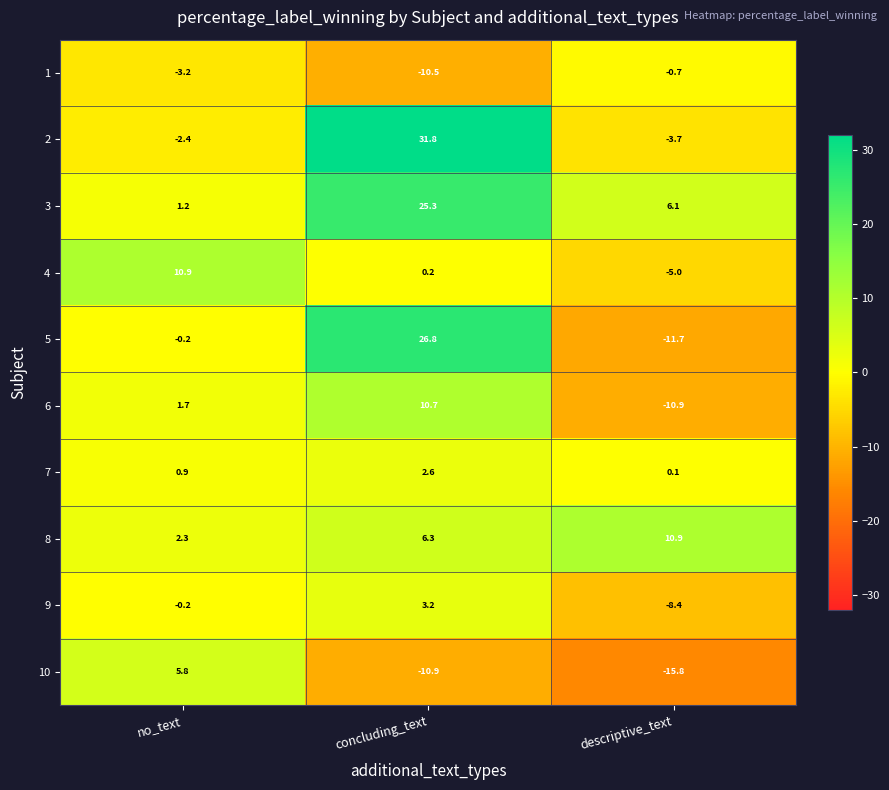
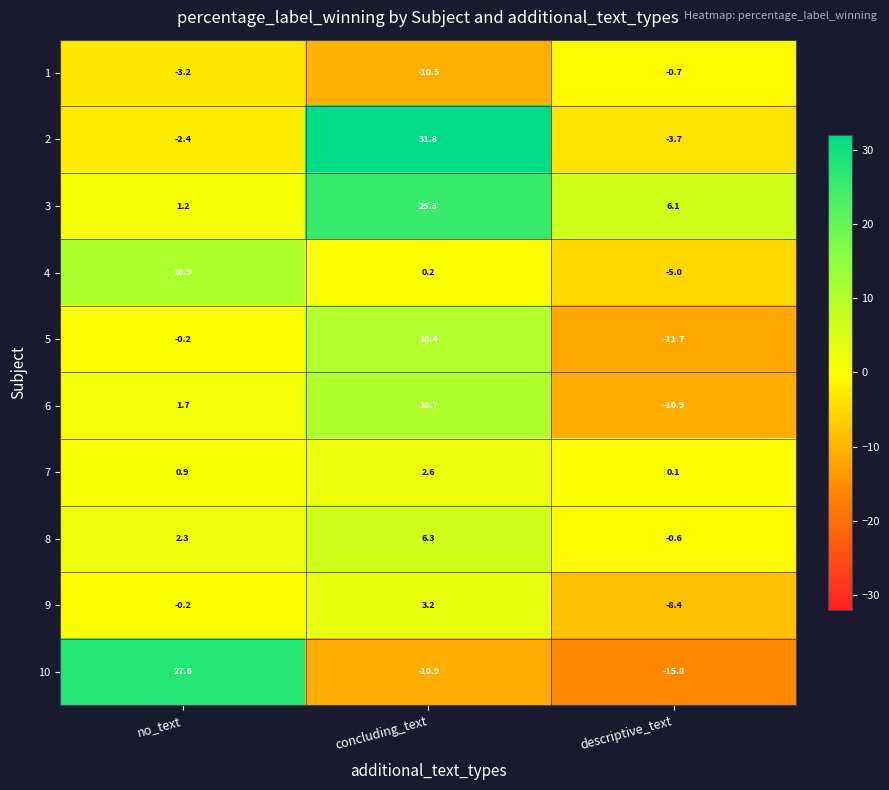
  {
    "1": {
      "no_text": -3.2,
      "concluding_text": -10.5,
      "descriptive_text": -0.7
    },
    "2": {
      "no_text": -2.4,
      "concluding_text": 31.8,
      "descriptive_text": -3.7
    },
    "3": {
      "no_text": 1.2,
      "concluding_text": 25.3,
      "descriptive_text": 6.1
    },
    "4": {
      "no_text": 10.9,
      "concluding_text": 0.2,
      "descriptive_text": -5.0
    },
    "5": {
      "no_text": -0.2,
-     "concluding_text": 26.8,
+     "concluding_text": 10.4,
      "descriptive_text": -11.7
    },
    "6": {
      "no_text": 1.7,
      "concluding_text": 10.7,
      "descriptive_text": -10.9
    },
    "7": {
      "no_text": 0.9,
      "concluding_text": 2.6,
      "descriptive_text": 0.1
    },
    "8": {
      "no_text": 2.3,
      "concluding_text": 6.3,
-     "descriptive_text": 10.9
+     "descriptive_text": -0.6
    },
    "9": {
      "no_text": -0.2,
      "concluding_text": 3.2,
      "descriptive_text": -8.4
    },
    "10": {
-     "no_text": 5.8,
+     "no_text": 27.6,
      "concluding_text": -10.9,
      "descriptive_text": -15.8
    }
  }
